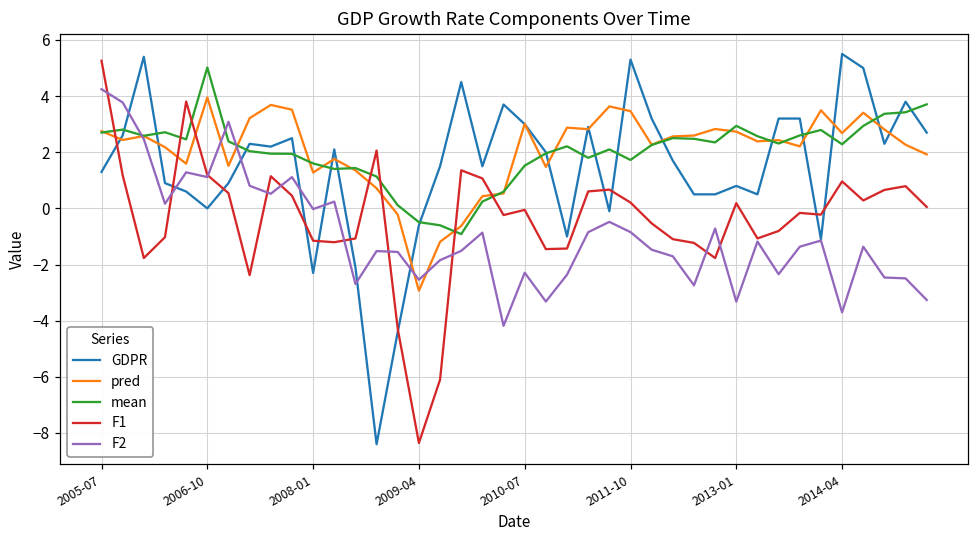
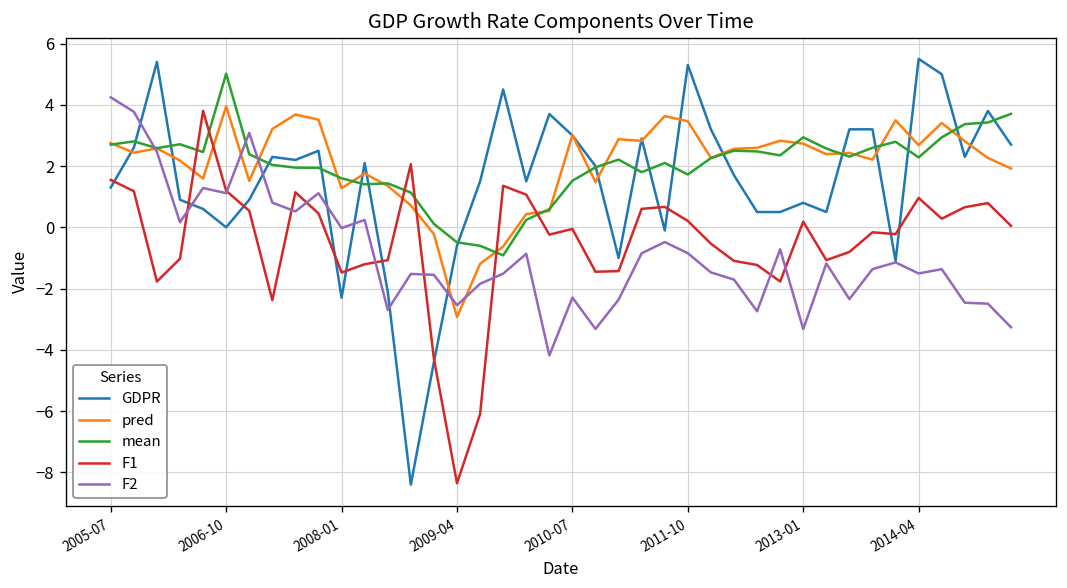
  {
    "GDPR": {
      "2005-07": 1.3,
      "2006-10": 0.0,
      "2008-01": -2.3,
      "2009-04": -0.6,
      "2011-10": 5.3,
      "2013-01": 0.8,
      "2014-04": 5.5
    },
    "pred": {
      "2006-10": 4.0,
      "2008-01": 1.3,
      "2009-04": -2.9,
      "2011-10": 3.5,
      "2013-01": 2.7,
      "2014-04": 2.7
    },
    "mean": {
      "2006-10": 5.0,
      "2008-01": 1.6,
      "2009-04": -0.5,
      "2010-07": 1.5,
      "2011-10": 1.7,
      "2013-01": 2.9,
      "2014-04": 2.3
    },
    "F1": {
-     "2005-07": 5.3,
-     "2008-01": -1.2,
+     "2005-07": 1.5,
+     "2008-01": -1.5,
      "2009-04": -8.4,
      "2010-07": -0.1,
      "2011-10": 0.2,
      "2013-01": 0.2,
      "2014-04": 1.0
    },
    "F2": {
      "2005-07": 4.2,
      "2008-01": 0.0,
      "2009-04": -2.5,
      "2010-07": -2.3,
      "2011-10": -0.8,
      "2013-01": -3.3,
-     "2014-04": -3.7
+     "2014-04": -1.5
    }
  }
